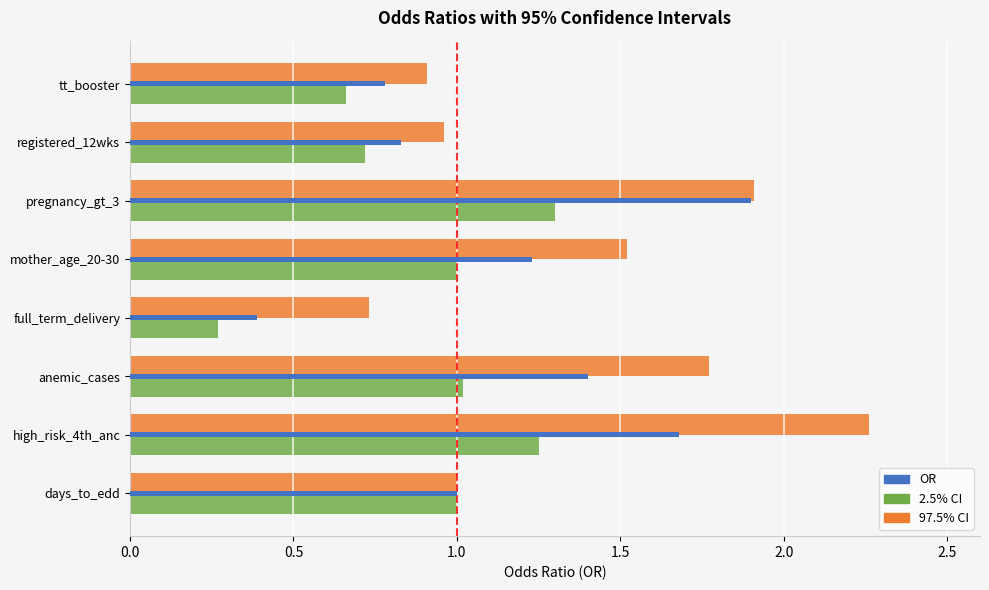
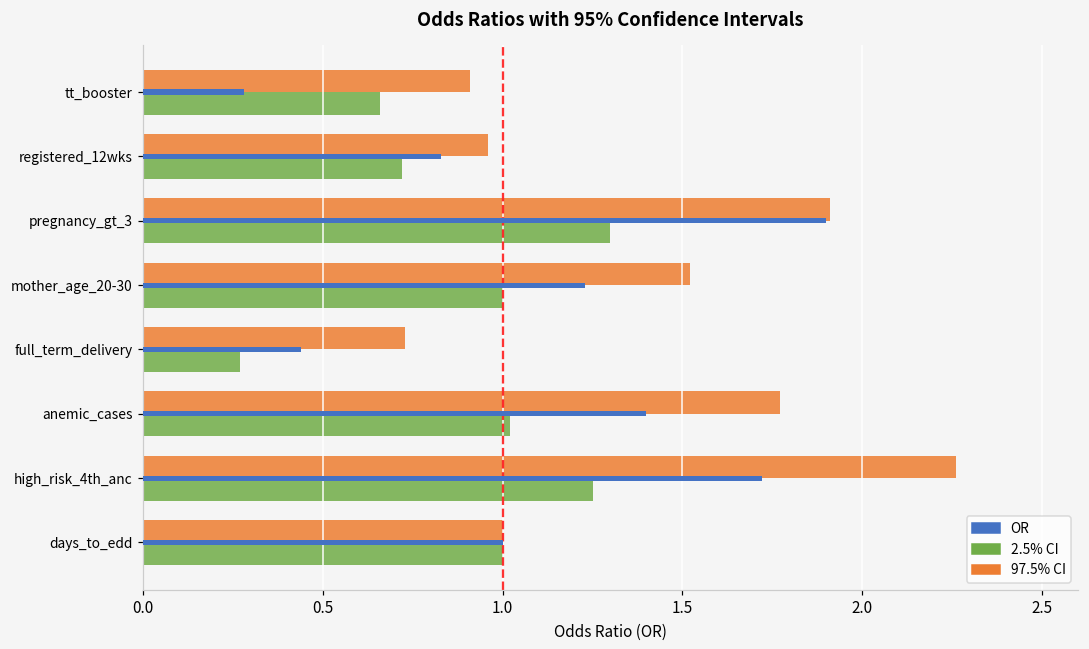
  {
    "OR": {
-     "tt_booster": 0.78,
+     "tt_booster": 0.28,
      "registered_12wks": 0.83,
      "pregnancy_gt_3": 1.90,
      "mother_age_20-30": 1.23,
-     "full_term_delivery": 0.39,
+     "full_term_delivery": 0.44,
      "anemic_cases": 1.40,
-     "high_risk_4th_anc": 1.68,
+     "high_risk_4th_anc": 1.72,
      "days_to_edd": 1.00
    }
  }
